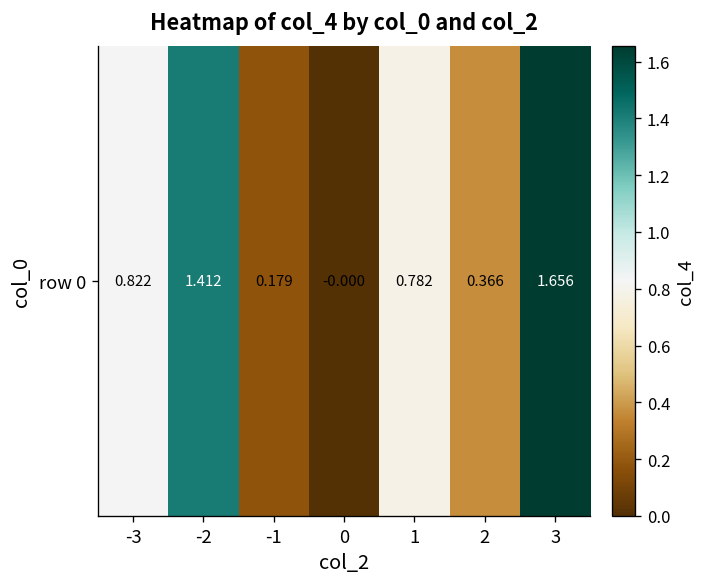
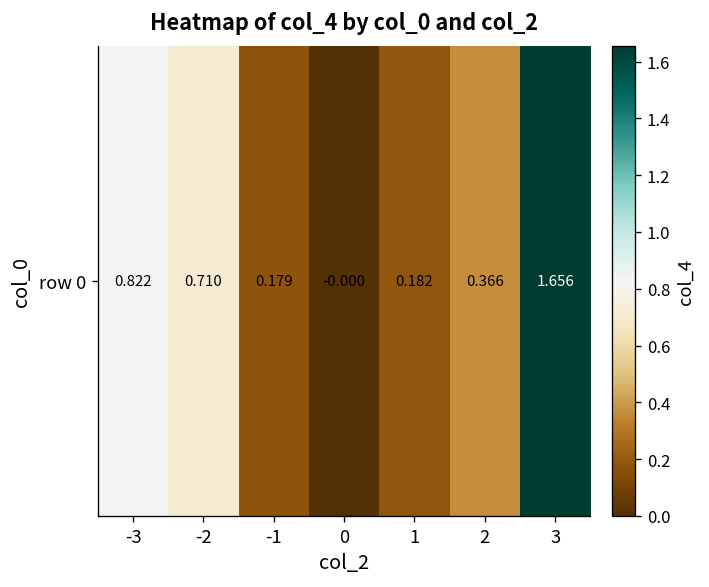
  {
    "row 0": {
      "-3": 0.822,
-     "-2": 1.412,
+     "-2": 0.710,
      "-1": 0.179,
      "0": -0.000,
-     "1": 0.782,
+     "1": 0.182,
      "2": 0.366,
      "3": 1.656
    }
  }
